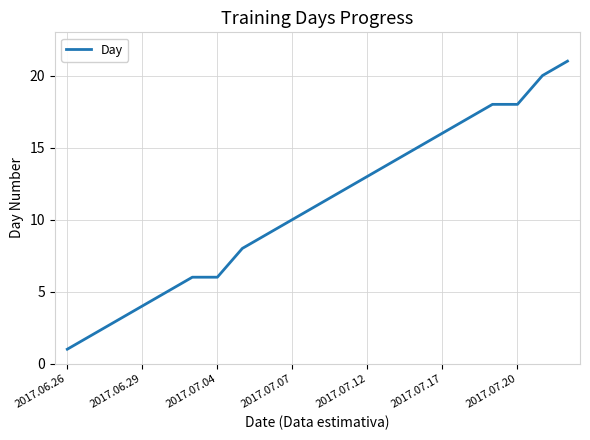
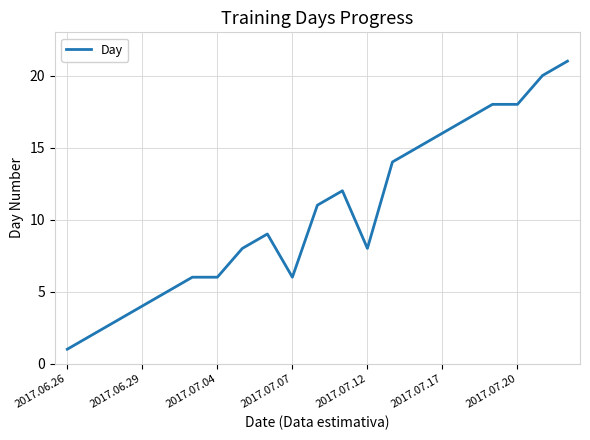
  {
    "2017.06.26": 1,
    "2017.06.29": 4,
    "2017.07.04": 6,
-   "2017.07.07": 10,
-   "2017.07.12": 13,
+   "2017.07.07": 6,
+   "2017.07.12": 8,
    "2017.07.17": 16,
    "2017.07.20": 18
  }
